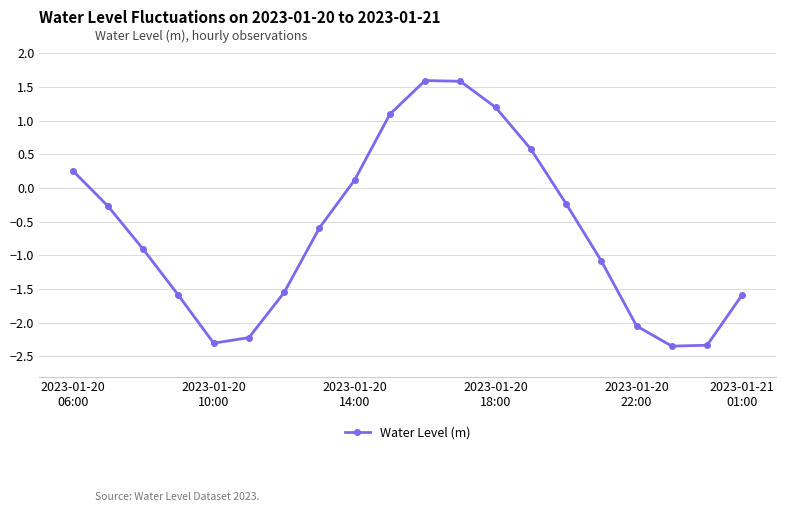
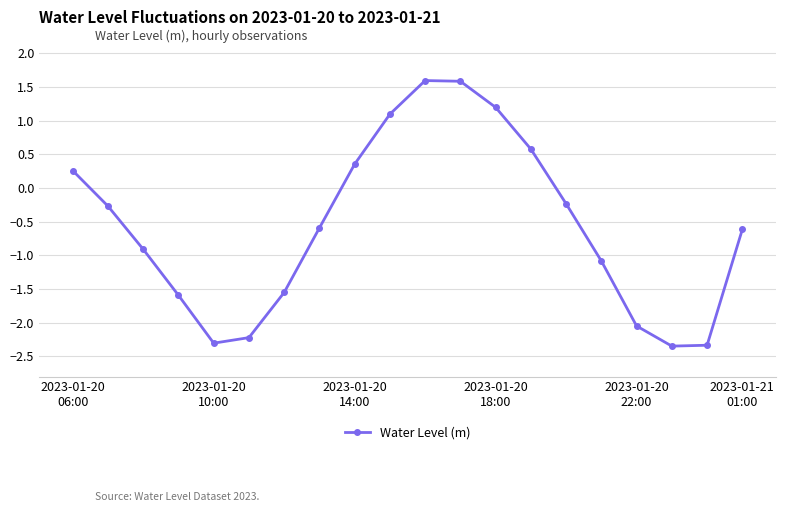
  {
    "2023-01-20 06:00": 0.3,
    "2023-01-20 10:00": -2.3,
-   "2023-01-20 14:00": 0.1,
+   "2023-01-20 14:00": 0.4,
    "2023-01-20 18:00": 1.2,
    "2023-01-20 22:00": -2.0,
-   "2023-01-21 01:00": -1.6
+   "2023-01-21 01:00": -0.6
  }
